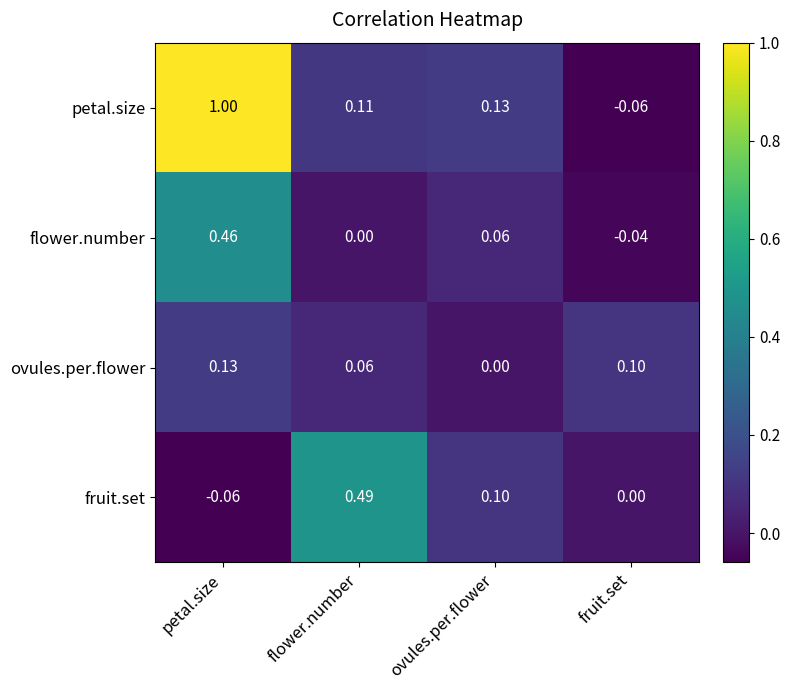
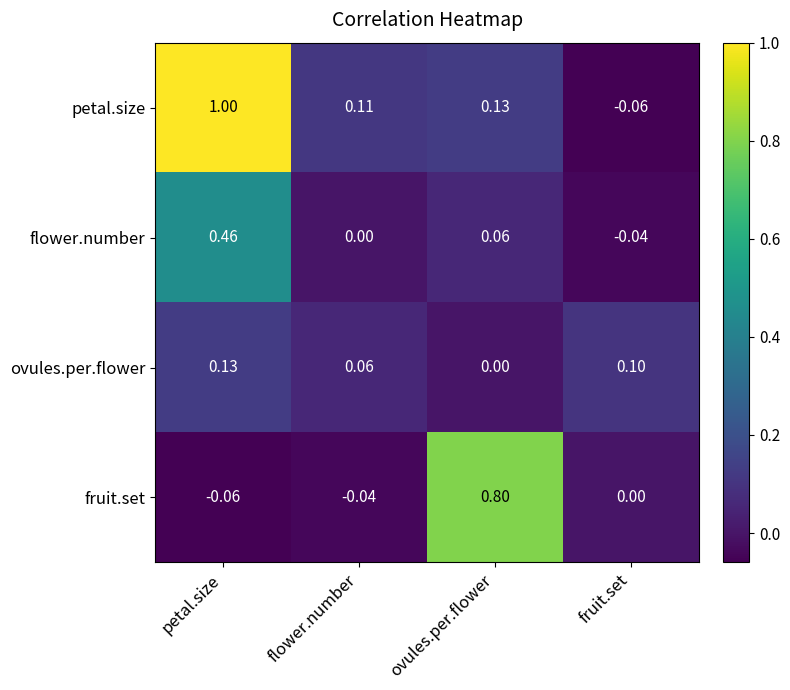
  {
    "petal.size": {
      "petal.size": 1.00,
      "flower.number": 0.11,
      "ovules.per.flower": 0.13,
      "fruit.set": -0.06
    },
    "flower.number": {
      "petal.size": 0.46,
      "flower.number": 0.00,
      "ovules.per.flower": 0.06,
      "fruit.set": -0.04
    },
    "ovules.per.flower": {
      "petal.size": 0.13,
      "flower.number": 0.06,
      "ovules.per.flower": 0.00,
      "fruit.set": 0.10
    },
    "fruit.set": {
      "petal.size": -0.06,
-     "flower.number": 0.49,
-     "ovules.per.flower": 0.10,
+     "flower.number": -0.04,
+     "ovules.per.flower": 0.80,
      "fruit.set": 0.00
    }
  }
